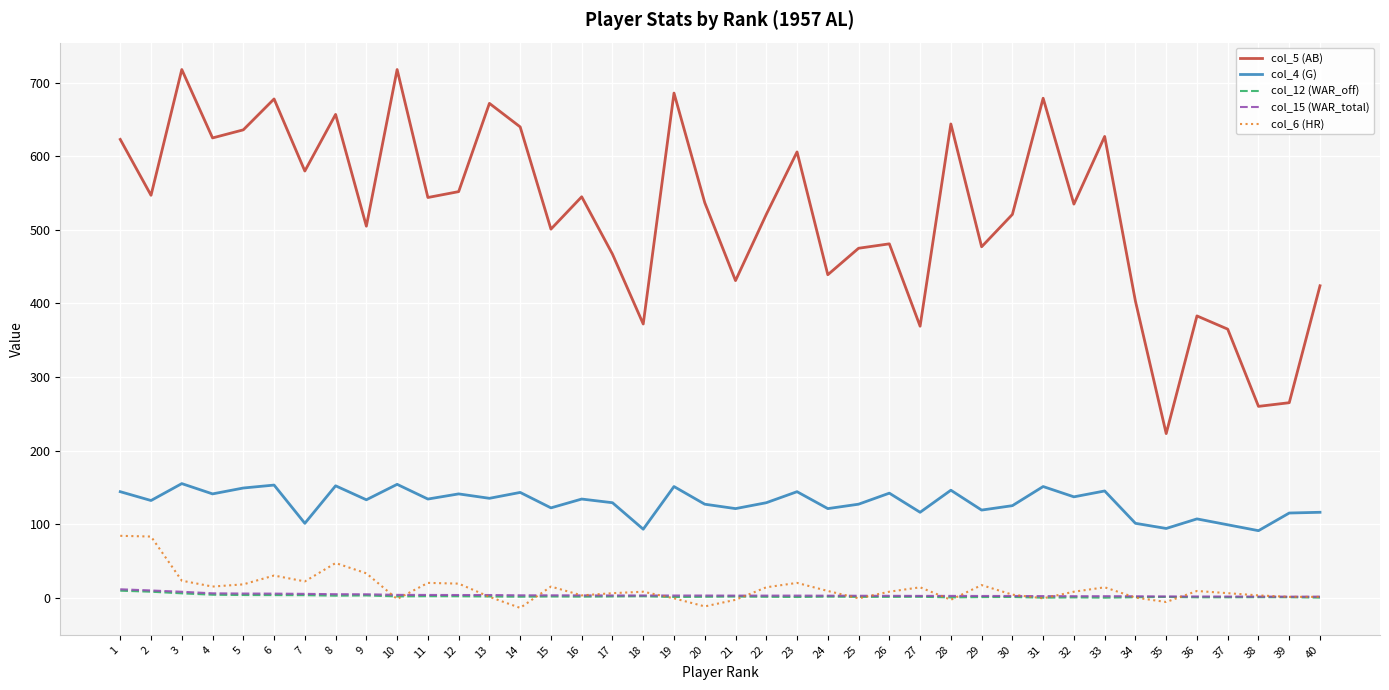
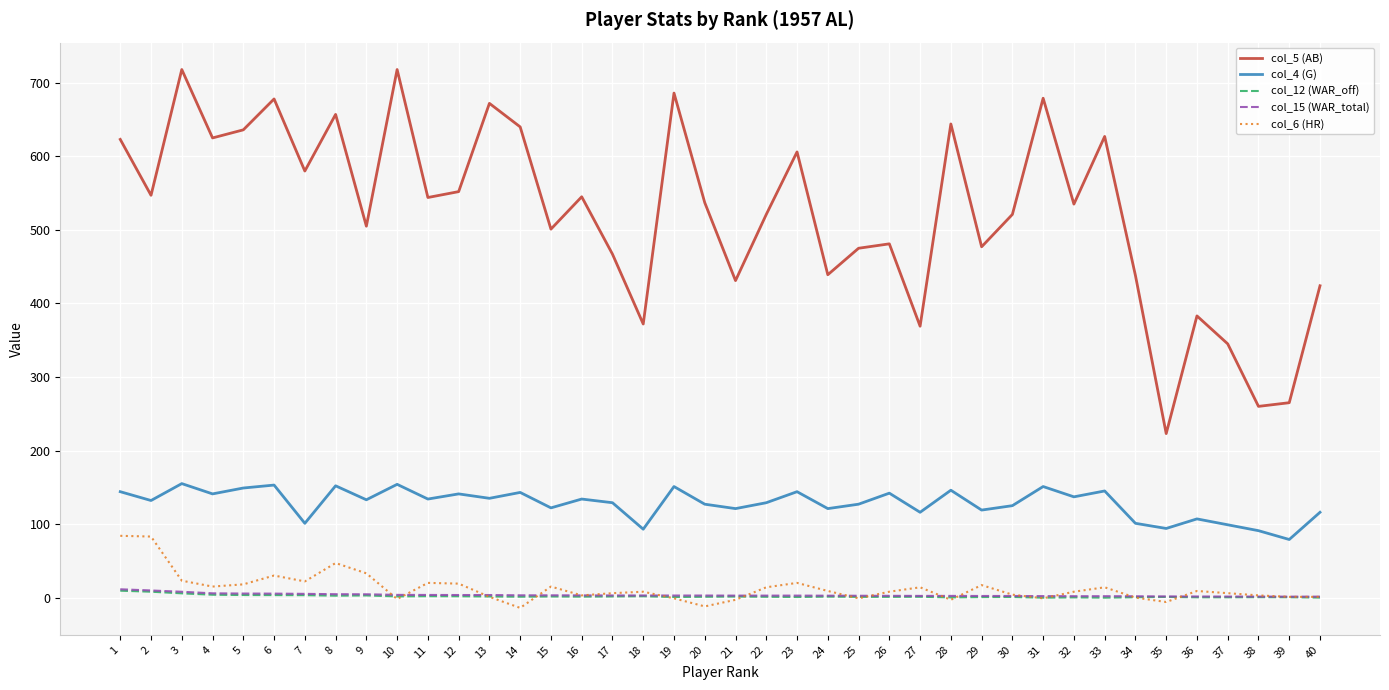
  {
    "col_5 (AB)": {
      "1": 620,
      "2": 550,
      "3": 720,
      "4": 630,
      "5": 640,
      "6": 680,
      "7": 580,
      "8": 660,
      "9": 510,
      "10": 720,
      "11": 540,
      "12": 550,
      "13": 670,
      "14": 640,
      "15": 500,
      "16": 550,
      "17": 470,
      "18": 370,
      "19": 690,
      "20": 540,
      "21": 430,
      "22": 520,
      "23": 610,
      "24": 440,
      "25": 480,
      "26": 480,
      "27": 370,
      "28": 640,
      "29": 480,
      "30": 520,
      "31": 680,
      "32": 540,
      "33": 630,
-     "34": 400,
+     "34": 440,
      "35": 220,
      "36": 380,
-     "37": 370,
+     "37": 350,
      "38": 260,
      "39": 270,
      "40": 420
    },
    "col_4 (G)": {
      "1": 140,
      "2": 130,
      "3": 160,
      "4": 140,
      "5": 150,
      "6": 150,
      "7": 100,
      "8": 150,
      "9": 130,
      "10": 150,
      "11": 130,
      "12": 140,
      "13": 140,
      "14": 140,
      "15": 120,
      "16": 130,
      "17": 130,
      "18": 90,
      "19": 150,
      "20": 130,
      "21": 120,
      "22": 130,
      "23": 140,
      "24": 120,
      "25": 130,
      "26": 140,
      "27": 120,
      "28": 150,
      "29": 120,
      "30": 130,
      "31": 150,
      "32": 140,
      "33": 150,
      "34": 100,
      "35": 90,
      "36": 110,
      "37": 100,
      "38": 90,
-     "39": 120,
+     "39": 80,
      "40": 120
    },
    "col_6 (HR)": {
      "1": 80,
      "2": 80,
      "3": 20,
      "4": 20,
      "5": 20,
      "6": 30,
      "7": 20,
      "8": 50,
      "9": 30,
      "10": 0,
      "11": 20,
      "12": 20,
      "14": -10,
      "15": 20,
      "18": 10,
      "20": -10,
      "21": 0,
      "22": 10,
      "23": 20,
      "24": 10,
      "26": 10,
      "27": 10,
      "29": 20,
      "32": 10,
      "33": 10,
      "35": -10,
      "36": 10,
      "37": 10
    }
  }
